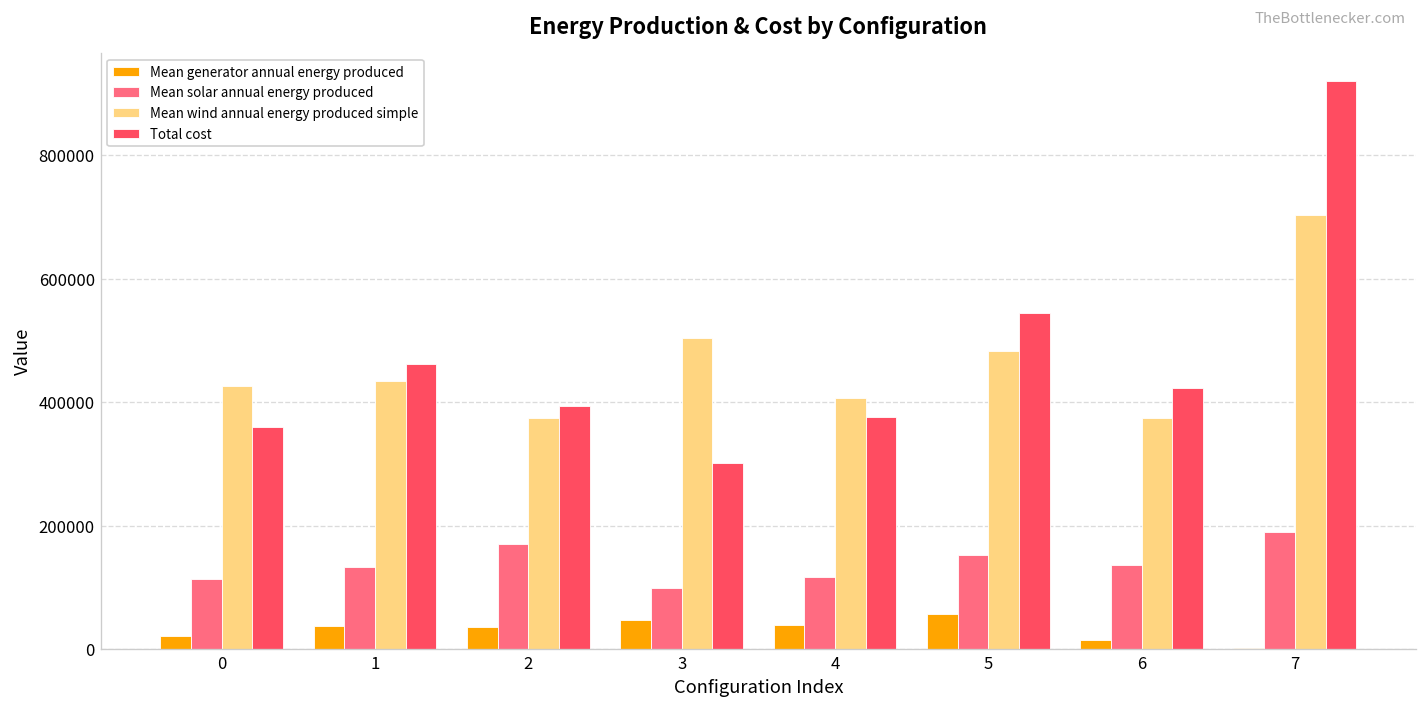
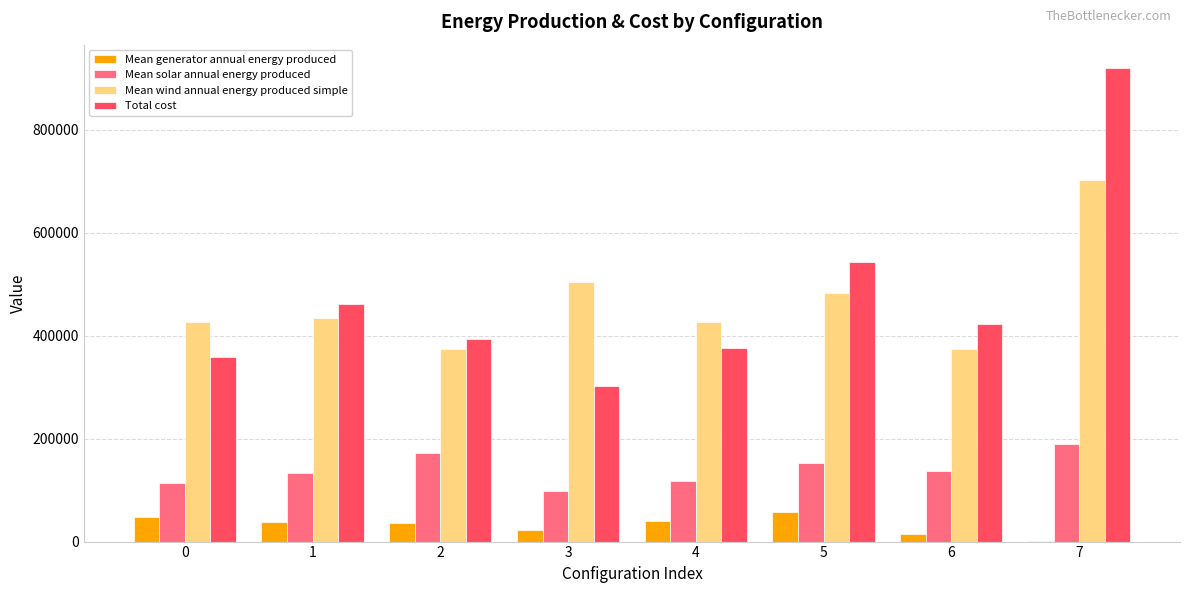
  {
    "Mean generator annual energy produced": {
-     "0": 20000,
+     "0": 50000,
      "1": 40000,
      "2": 40000,
-     "3": 50000,
+     "3": 20000,
      "4": 40000,
      "5": 60000,
      "6": 20000
    },
    "Mean wind annual energy produced simple": {
      "0": 430000,
      "1": 430000,
      "2": 370000,
      "3": 500000,
-     "4": 410000,
+     "4": 430000,
      "5": 480000,
      "6": 370000,
      "7": 700000
    }
  }
